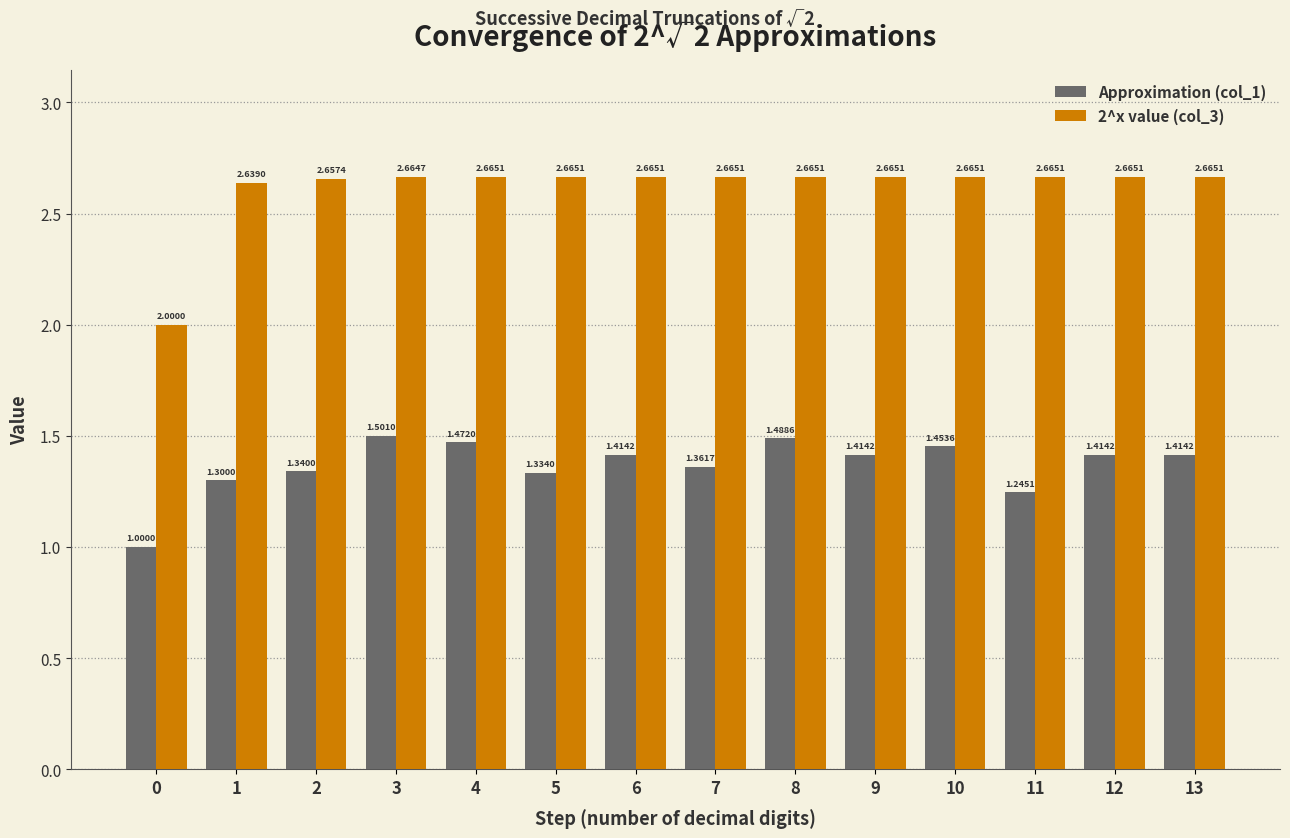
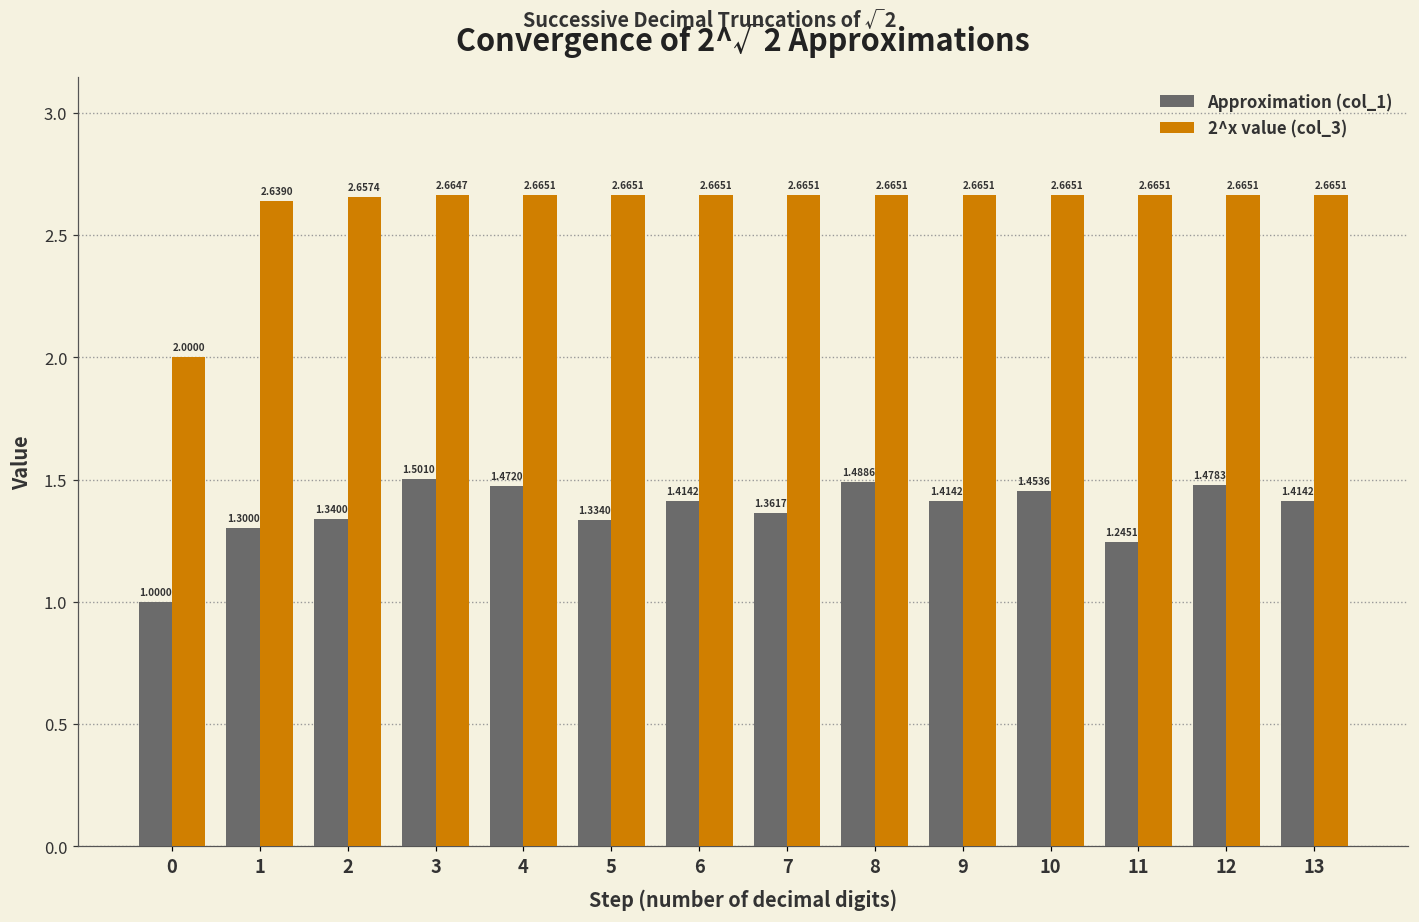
  {
    "Approximation (col_1)": {
      "0": 1.0000,
      "1": 1.3000,
      "2": 1.3400,
      "3": 1.5010,
      "4": 1.4720,
      "5": 1.3340,
      "6": 1.4142,
      "7": 1.3617,
      "8": 1.4886,
      "9": 1.4142,
      "10": 1.4536,
      "11": 1.2451,
-     "12": 1.4142,
+     "12": 1.4783,
      "13": 1.4142
    },
    "2^x value (col_3)": {
      "0": 2.0000,
      "1": 2.6390,
      "2": 2.6574,
      "3": 2.6647,
      "4": 2.6651,
      "5": 2.6651,
      "6": 2.6651,
      "7": 2.6651,
      "8": 2.6651,
      "9": 2.6651,
      "10": 2.6651,
      "11": 2.6651,
      "12": 2.6651,
      "13": 2.6651
    }
  }
